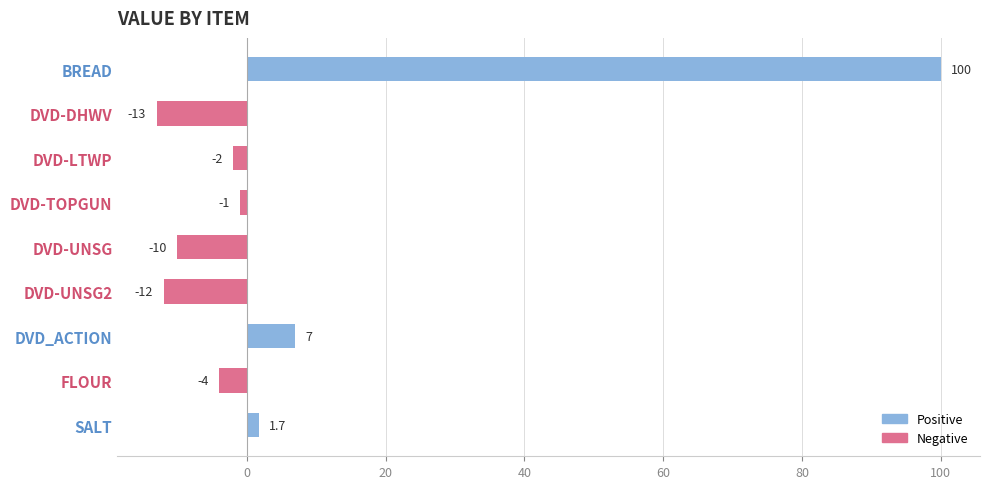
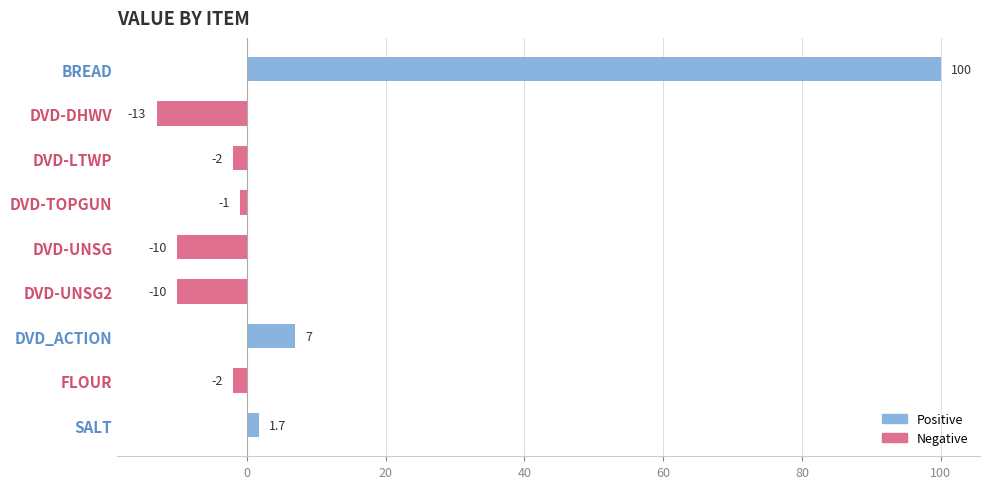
  {
    "BREAD": 100,
    "DVD-DHWV": -13,
    "DVD-LTWP": -2,
    "DVD-TOPGUN": -1,
    "DVD-UNSG": -10,
-   "DVD-UNSG2": -12,
+   "DVD-UNSG2": -10,
    "DVD_ACTION": 7,
-   "FLOUR": -4,
+   "FLOUR": -2,
    "SALT": 1.7
  }
